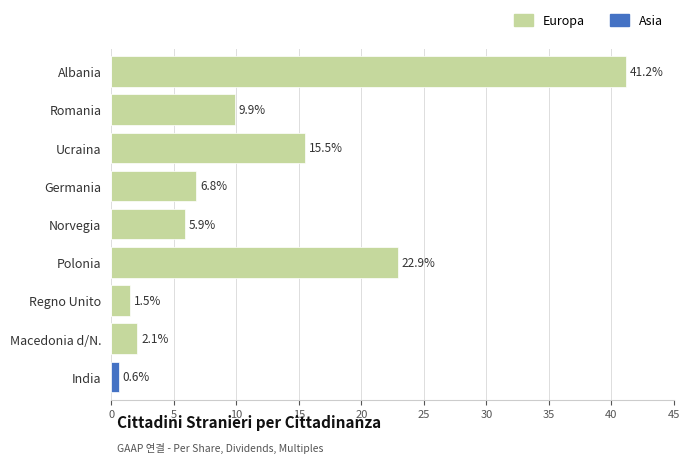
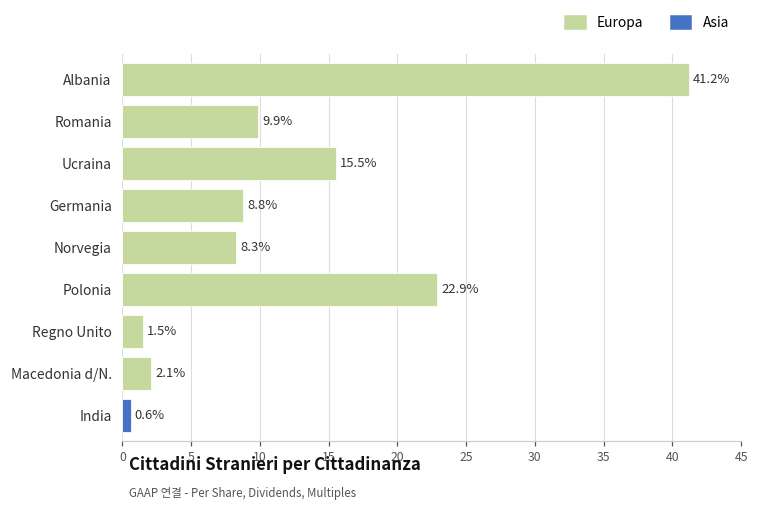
  {
    "Europa": {
      "Albania": "41.2%",
      "Romania": "9.9%",
      "Ucraina": "15.5%",
-     "Germania": "6.8%",
-     "Norvegia": "5.9%",
+     "Germania": "8.8%",
+     "Norvegia": "8.3%",
      "Polonia": "22.9%",
      "Regno Unito": "1.5%",
      "Macedonia d/N.": "2.1%"
    },
    "Asia": {
      "India": "0.6%"
    }
  }
